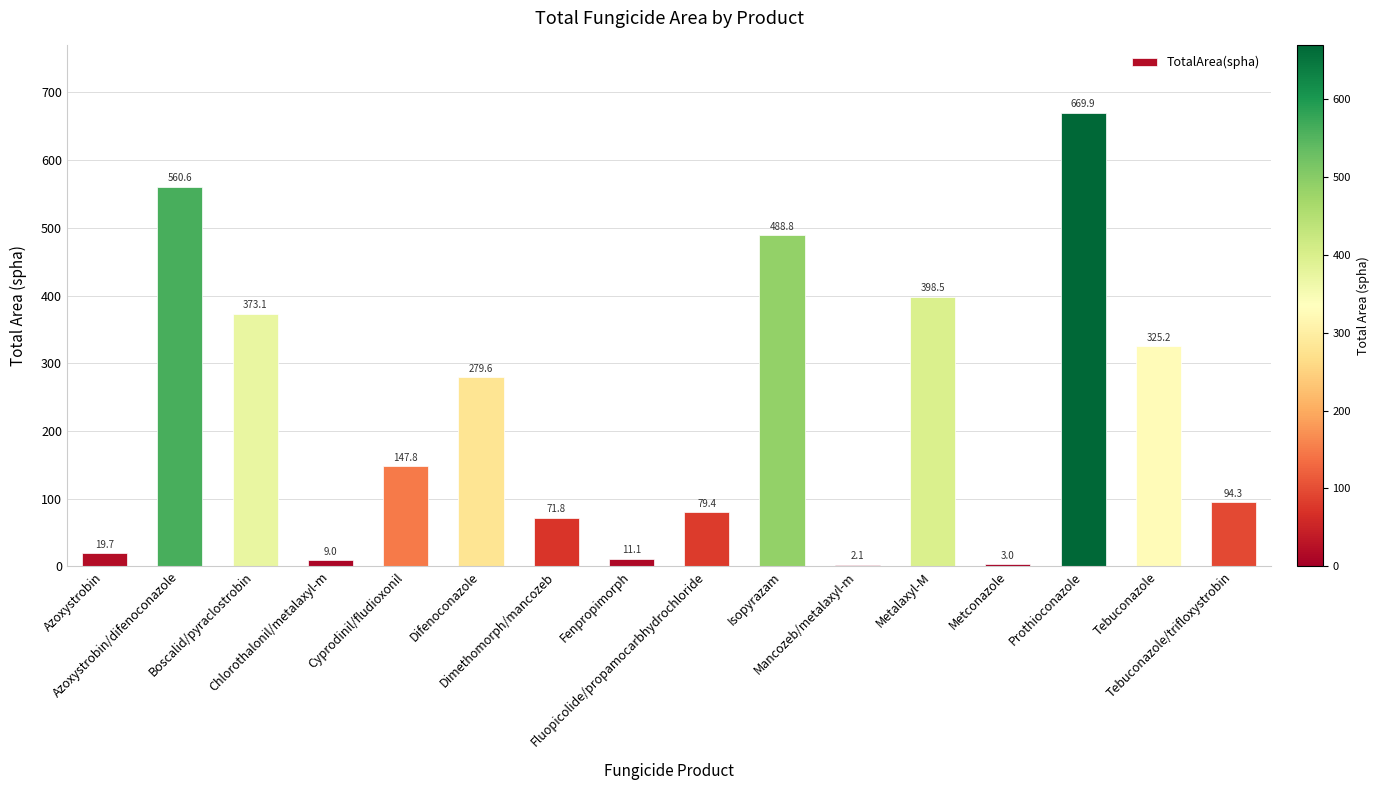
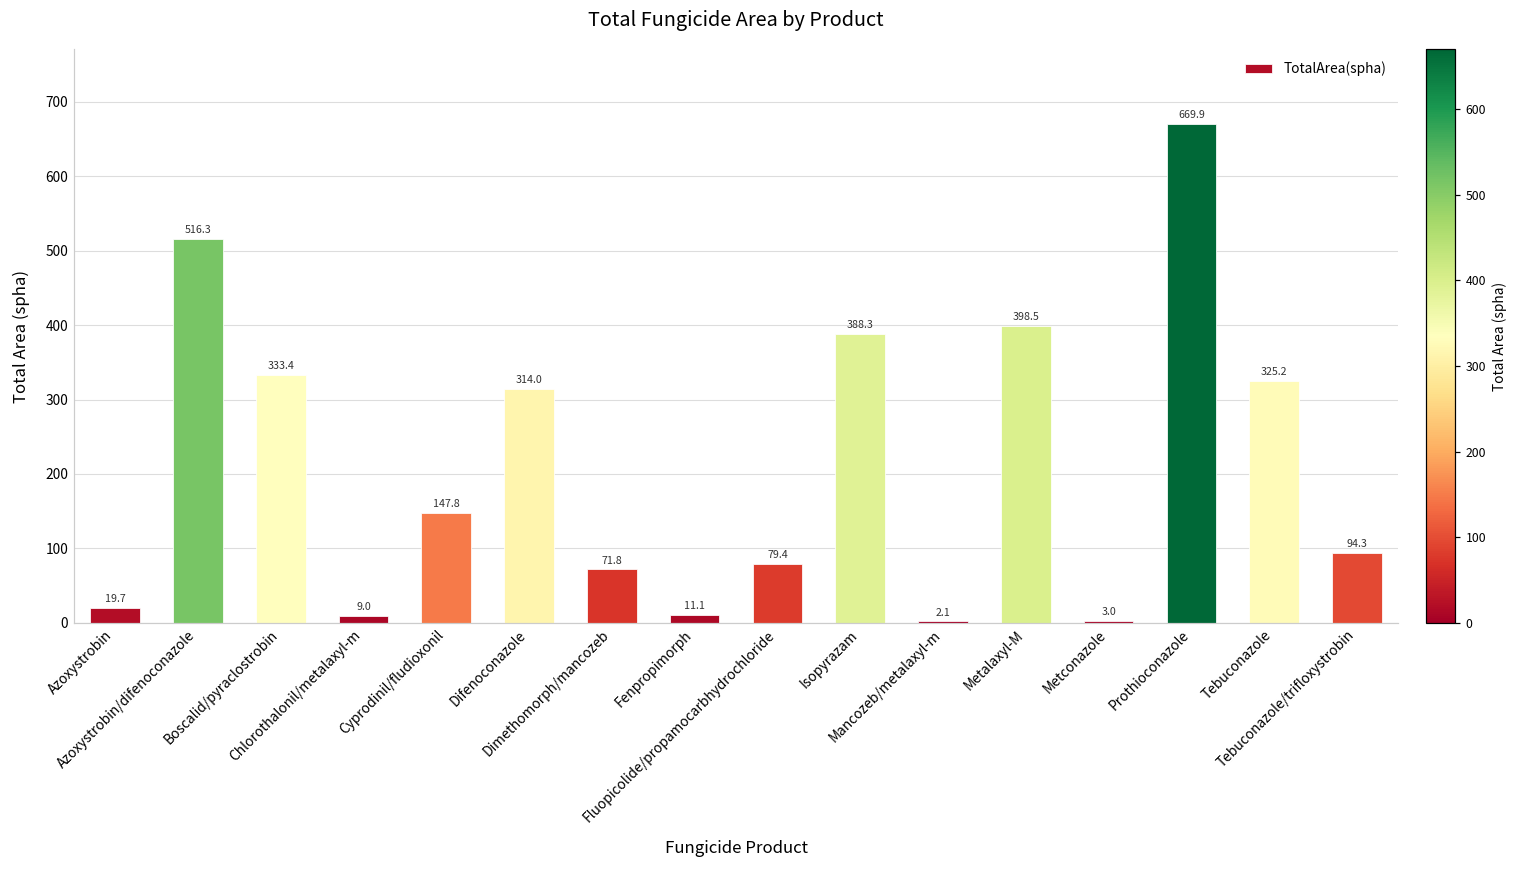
  {
    "Azoxystrobin": 19.7,
-   "Azoxystrobin/difenoconazole": 560.6,
-   "Boscalid/pyraclostrobin": 373.1,
+   "Azoxystrobin/difenoconazole": 516.3,
+   "Boscalid/pyraclostrobin": 333.4,
    "Chlorothalonil/metalaxyl-m": 9.0,
    "Cyprodinil/fludioxonil": 147.8,
-   "Difenoconazole": 279.6,
+   "Difenoconazole": 314.0,
    "Dimethomorph/mancozeb": 71.8,
    "Fenpropimorph": 11.1,
    "Fluopicolide/propamocarbhydrochloride": 79.4,
-   "Isopyrazam": 488.8,
+   "Isopyrazam": 388.3,
    "Mancozeb/metalaxyl-m": 2.1,
    "Metalaxyl-M": 398.5,
    "Metconazole": 3.0,
    "Prothioconazole": 669.9,
    "Tebuconazole": 325.2,
    "Tebuconazole/trifloxystrobin": 94.3
  }
